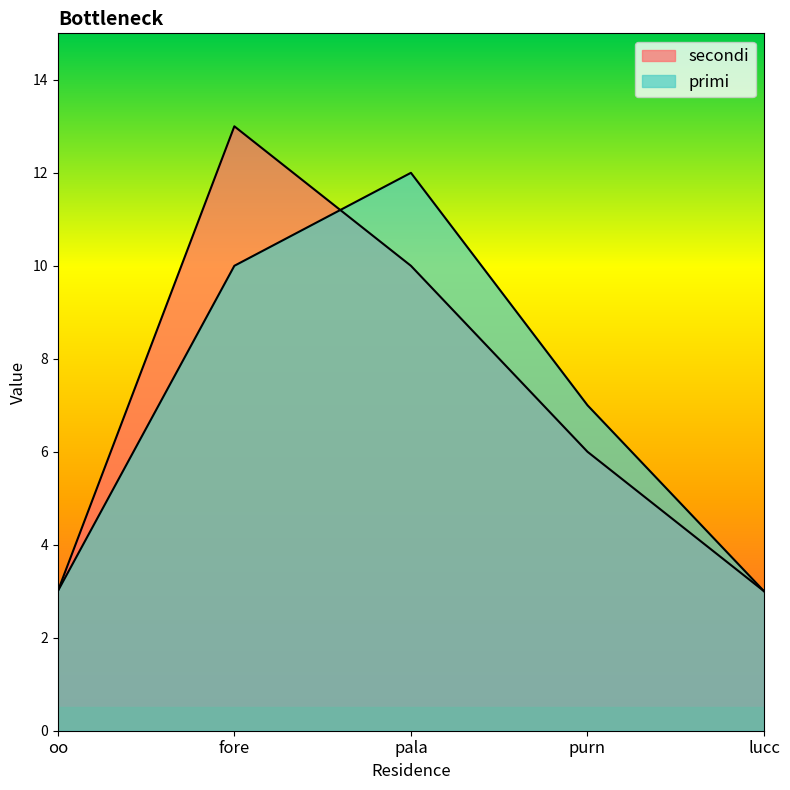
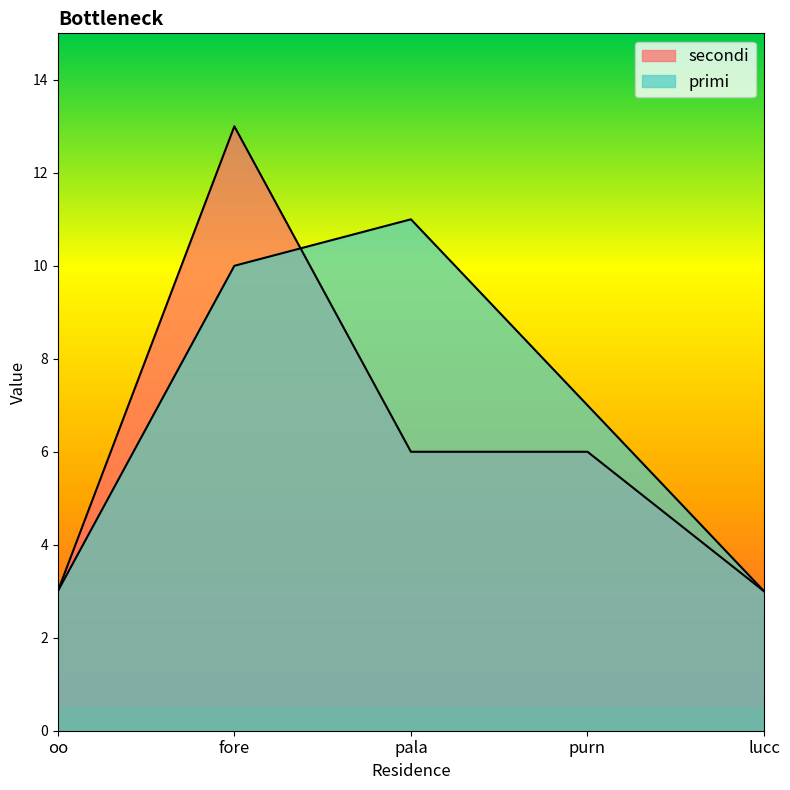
  {
    "secondi": {
      "fore": 13,
-     "pala": 10,
+     "pala": 6,
      "purn": 6
    },
    "primi": {
      "fore": 10,
-     "pala": 12,
+     "pala": 11,
      "purn": 7
    }
  }
